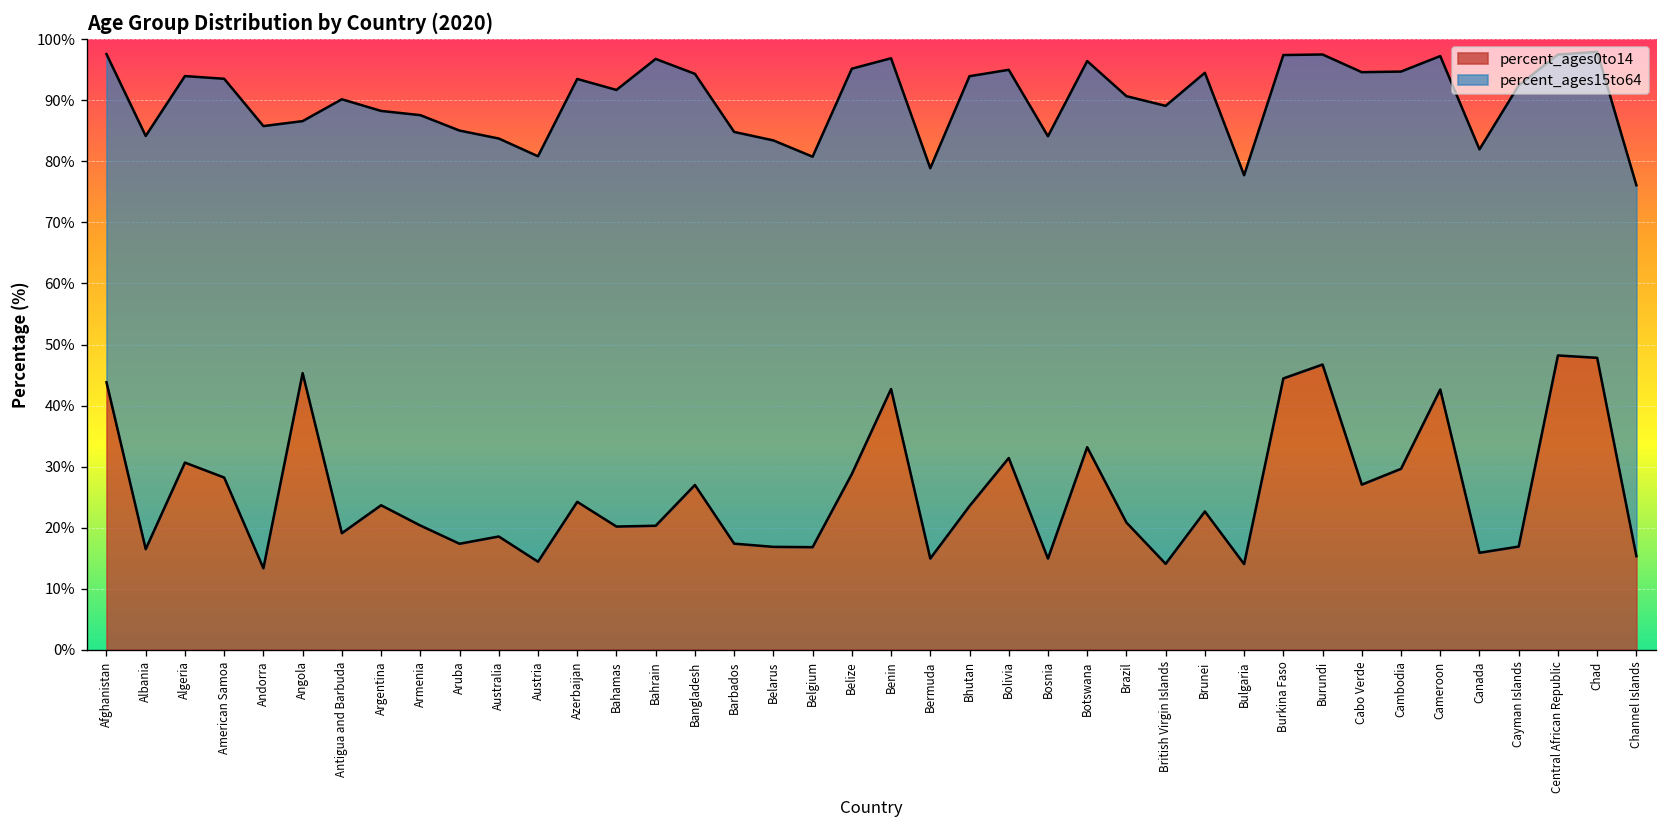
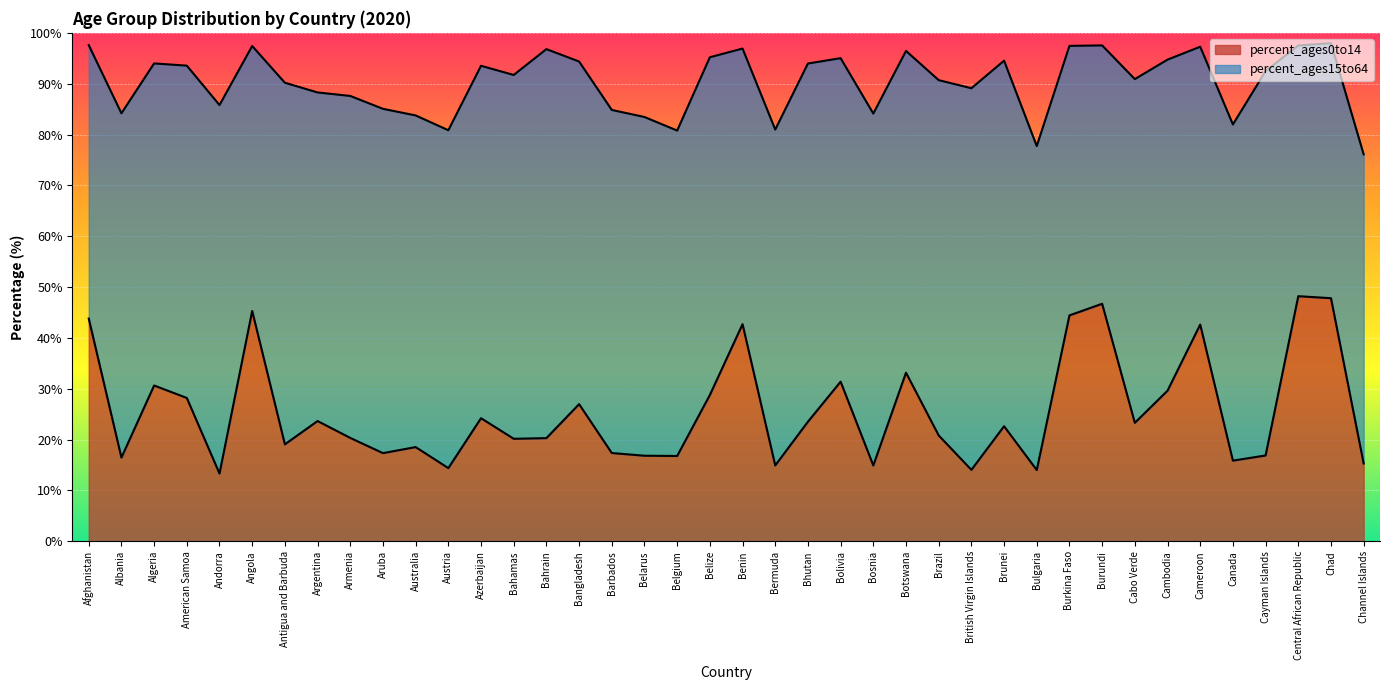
  {
    "percent_ages0to14": {
      "Afghanistan": "44%",
      "Albania": "16%",
      "Algeria": "31%",
      "American Samoa": "28%",
      "Andorra": "13%",
      "Angola": "45%",
      "Antigua and Barbuda": "19%",
      "Argentina": "24%",
      "Armenia": "20%",
      "Aruba": "17%",
      "Australia": "19%",
      "Austria": "14%",
      "Azerbaijan": "24%",
      "Bahamas": "20%",
      "Bahrain": "20%",
      "Bangladesh": "27%",
      "Barbados": "17%",
      "Belarus": "17%",
      "Belgium": "17%",
      "Belize": "29%",
      "Benin": "43%",
      "Bermuda": "15%",
      "Bhutan": "24%",
      "Bolivia": "31%",
      "Bosnia": "15%",
      "Botswana": "33%",
      "Brazil": "21%",
      "British Virgin Islands": "14%",
      "Brunei": "23%",
      "Bulgaria": "14%",
      "Burkina Faso": "44%",
      "Burundi": "47%",
-     "Cabo Verde": "27%",
+     "Cabo Verde": "23%",
      "Cambodia": "30%",
      "Cameroon": "43%",
      "Canada": "16%",
      "Cayman Islands": "17%",
      "Central African Republic": "48%",
      "Chad": "48%",
      "Channel Islands": "15%"
    },
    "percent_ages15to64": {
      "Afghanistan": "54%",
      "Albania": "68%",
      "Algeria": "63%",
      "American Samoa": "65%",
      "Andorra": "72%",
-     "Angola": "41%",
+     "Angola": "52%",
      "Antigua and Barbuda": "71%",
      "Argentina": "65%",
      "Armenia": "67%",
      "Aruba": "68%",
      "Australia": "65%",
      "Austria": "66%",
      "Azerbaijan": "69%",
      "Bahamas": "72%",
      "Bahrain": "77%",
      "Bangladesh": "67%",
      "Barbados": "67%",
      "Belarus": "67%",
      "Belgium": "64%",
      "Belize": "66%",
      "Benin": "54%",
-     "Bermuda": "64%",
+     "Bermuda": "66%",
      "Bhutan": "70%",
      "Bolivia": "64%",
      "Bosnia": "69%",
      "Botswana": "63%",
      "Brazil": "70%",
      "British Virgin Islands": "75%",
      "Brunei": "72%",
      "Bulgaria": "64%",
      "Burkina Faso": "53%",
      "Burundi": "51%",
      "Cabo Verde": "68%",
      "Cambodia": "65%",
      "Cameroon": "55%",
      "Canada": "66%",
      "Channel Islands": "61%"
    }
  }
